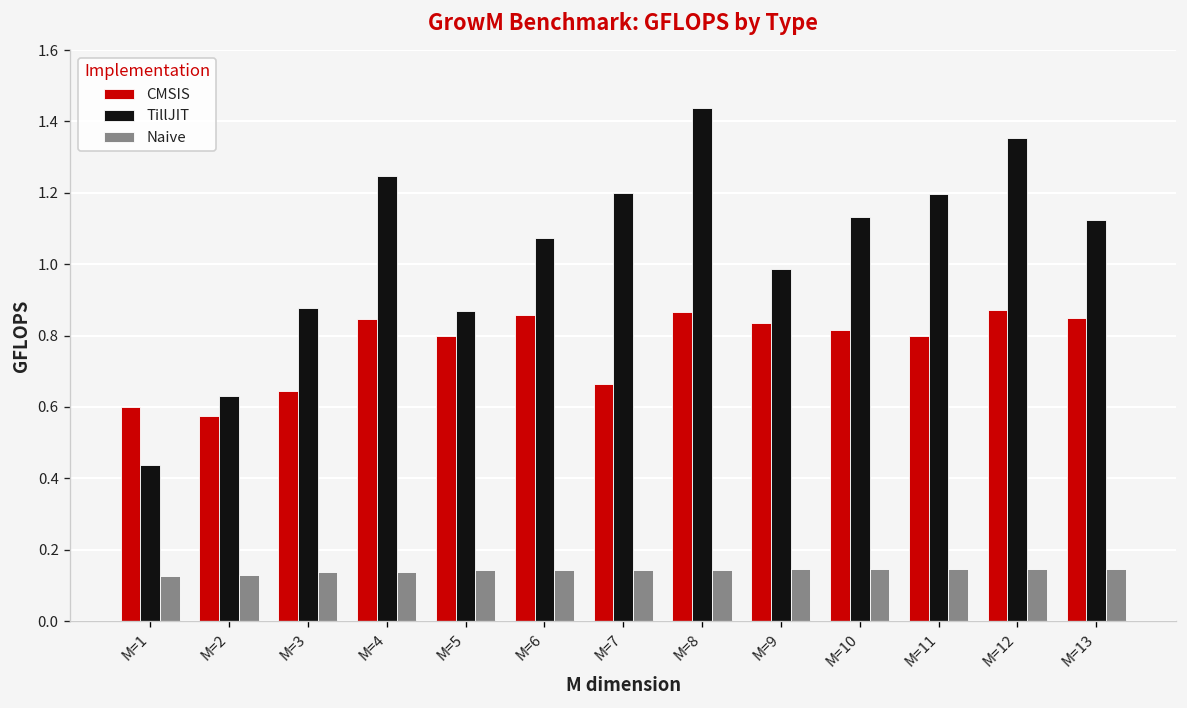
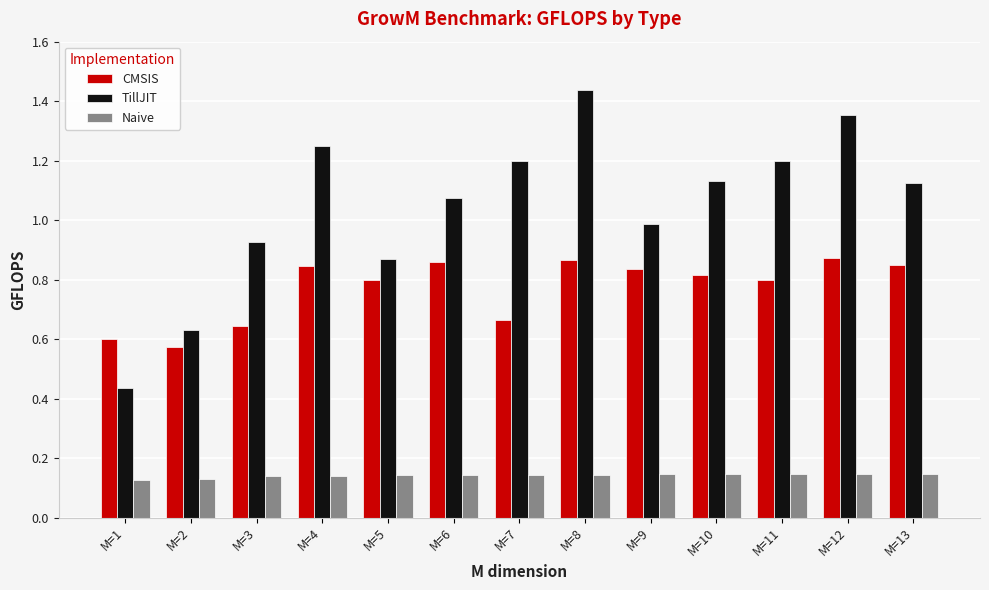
  {
    "CMSIS": {
      "M=1": 0.60,
      "M=2": 0.57,
      "M=3": 0.64,
      "M=4": 0.85,
      "M=5": 0.80,
      "M=6": 0.86,
      "M=7": 0.66,
      "M=8": 0.87,
      "M=9": 0.84,
      "M=10": 0.82,
      "M=11": 0.80,
      "M=12": 0.87,
      "M=13": 0.85
    },
    "TillJIT": {
      "M=1": 0.44,
      "M=2": 0.63,
-     "M=3": 0.88,
+     "M=3": 0.93,
      "M=4": 1.25,
      "M=5": 0.87,
      "M=6": 1.07,
      "M=7": 1.20,
      "M=8": 1.44,
      "M=9": 0.99,
      "M=10": 1.13,
      "M=11": 1.20,
      "M=12": 1.35,
      "M=13": 1.12
    },
    "Naive": {
      "M=1": 0.13,
      "M=2": 0.13,
      "M=3": 0.14,
      "M=4": 0.14,
      "M=5": 0.14,
      "M=6": 0.14,
      "M=7": 0.14,
      "M=8": 0.14,
      "M=9": 0.15,
      "M=10": 0.14,
      "M=11": 0.15,
      "M=12": 0.15,
      "M=13": 0.15
    }
  }
